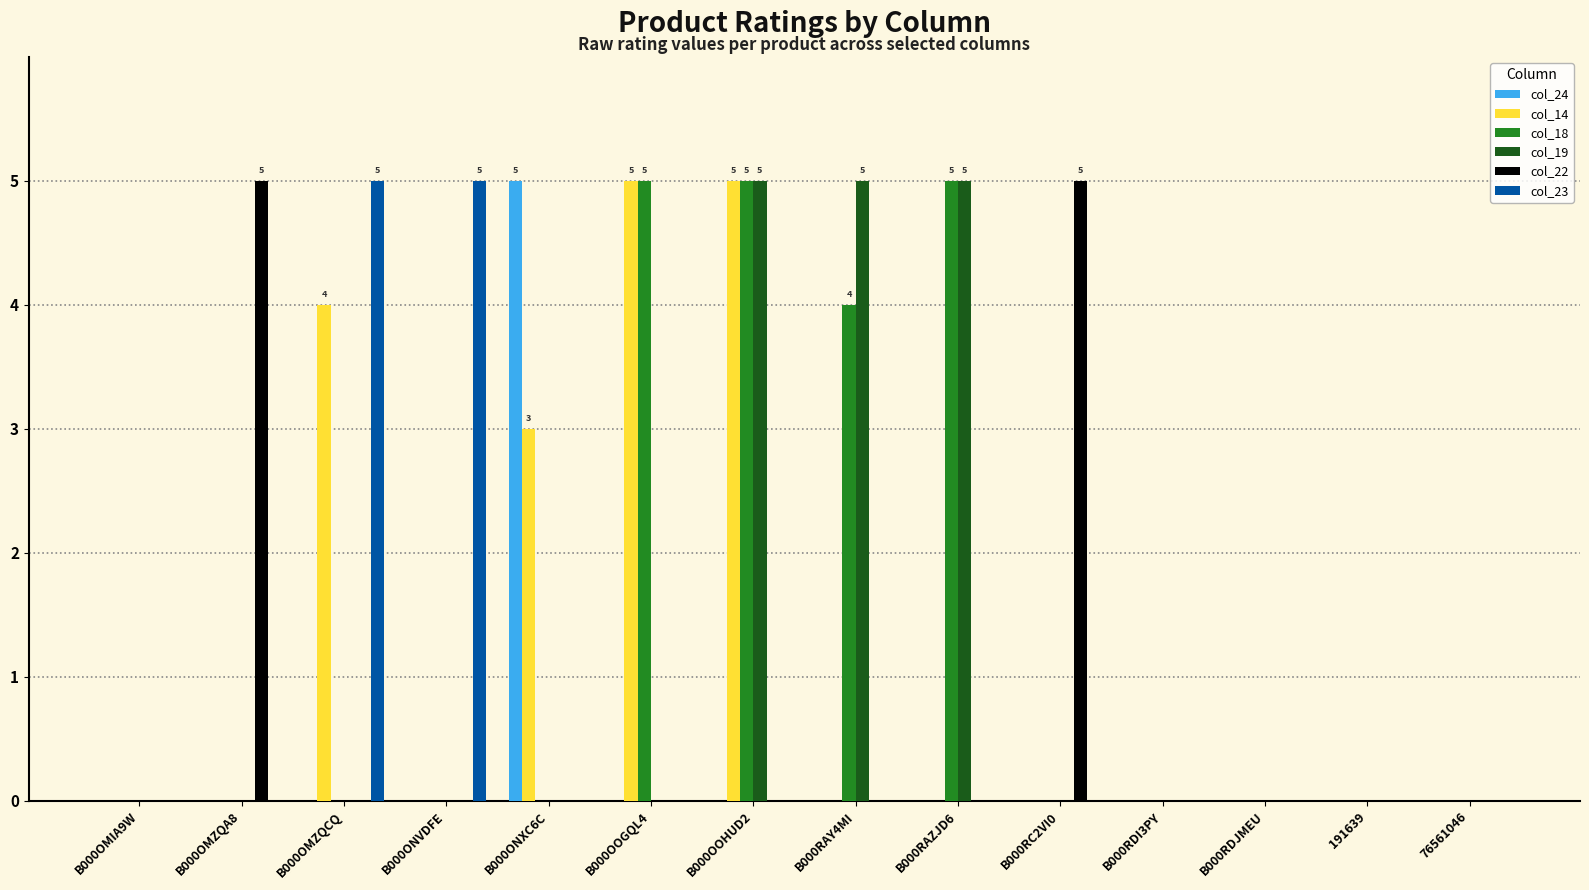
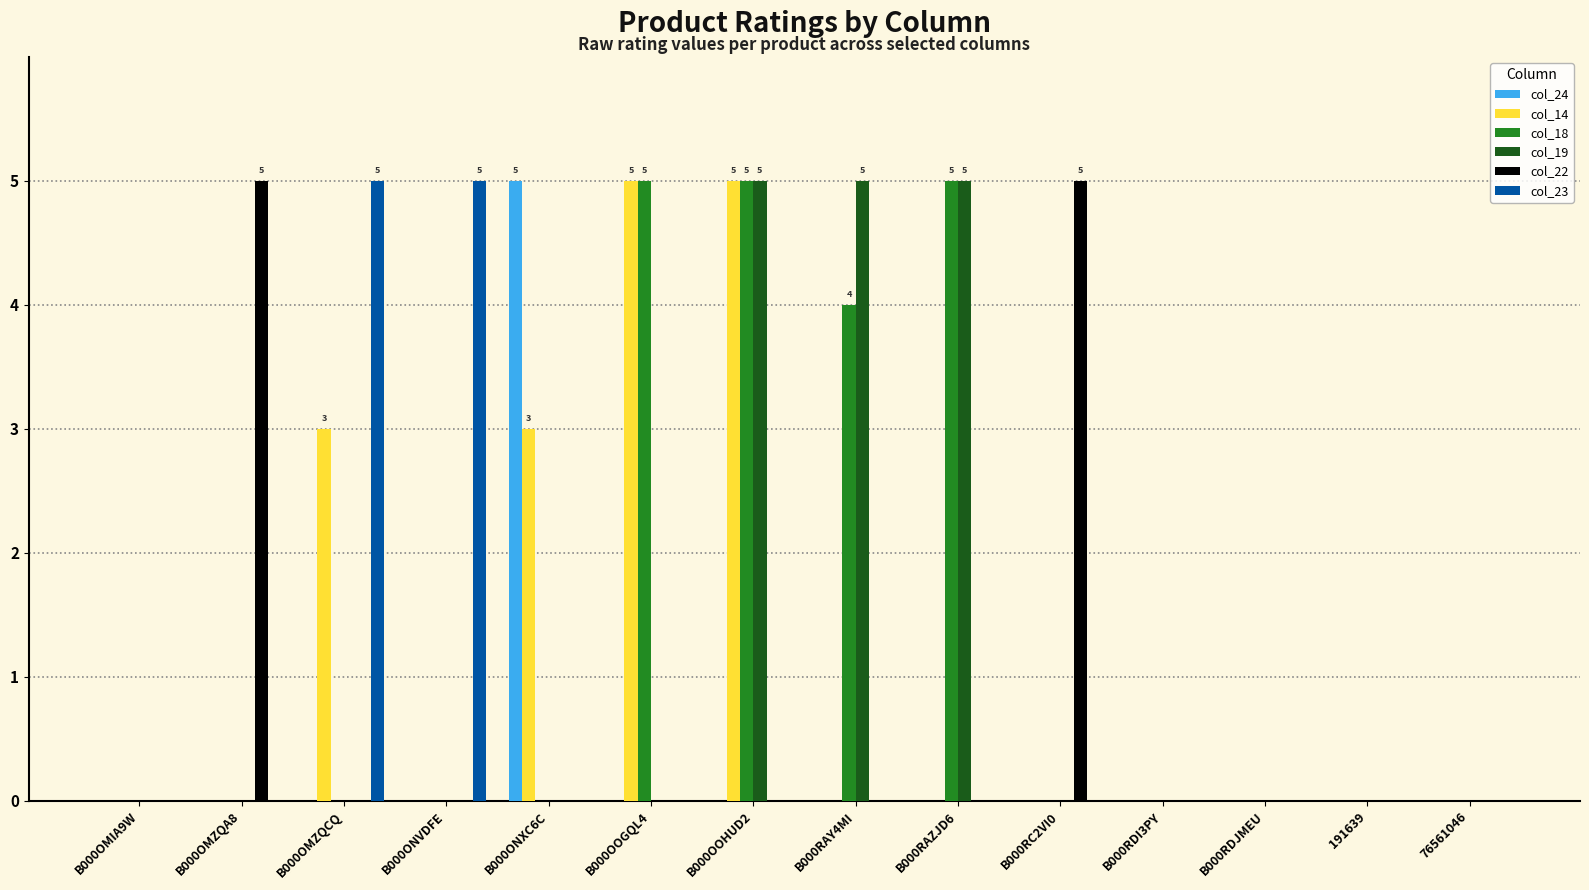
  {
    "col_24": {
      "B000ONXC6C": 5
    },
    "col_14": {
-     "B000OMZQCQ": 4,
+     "B000OMZQCQ": 3,
      "B000ONXC6C": 3,
      "B000OOGQL4": 5,
      "B000OOHUD2": 5
    },
    "col_22": {
      "B000OMZQA8": 5,
      "B000RC2VI0": 5
    },
    "col_23": {
      "B000OMZQCQ": 5,
      "B000ONVDFE": 5
    }
  }
